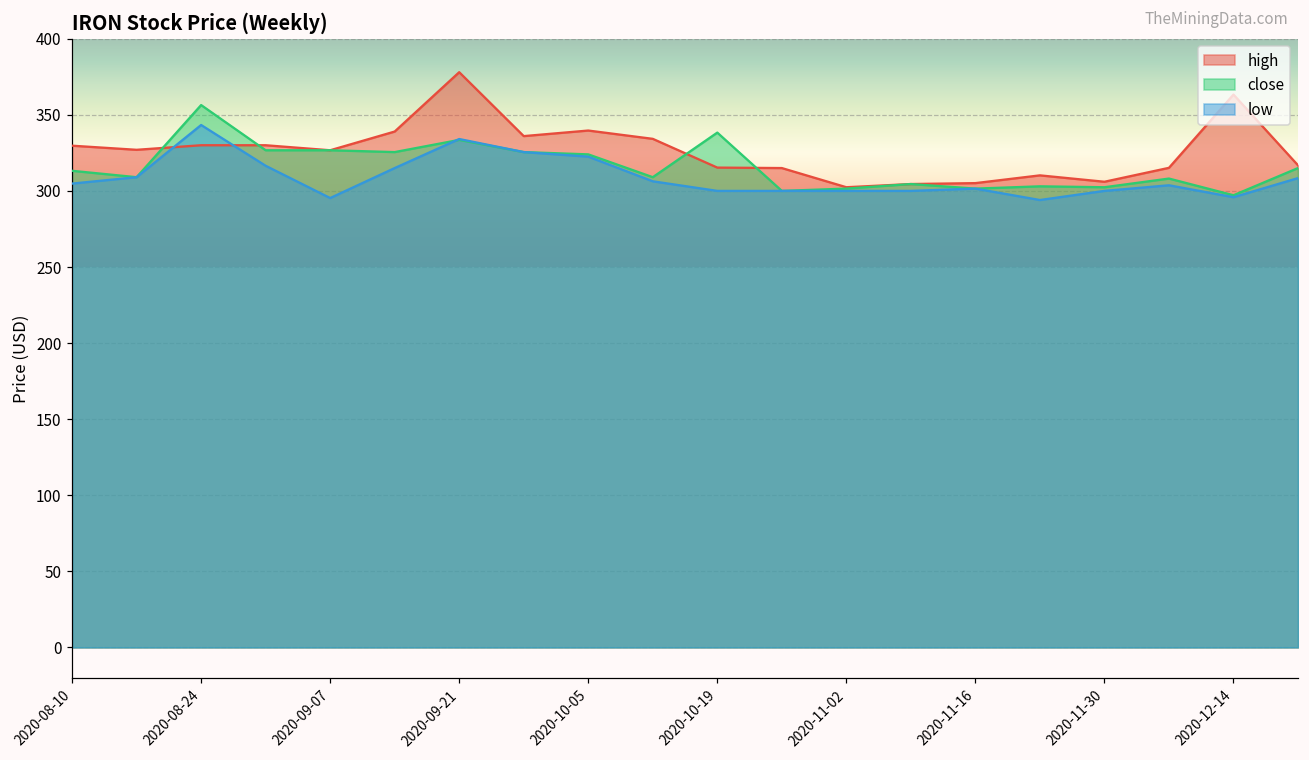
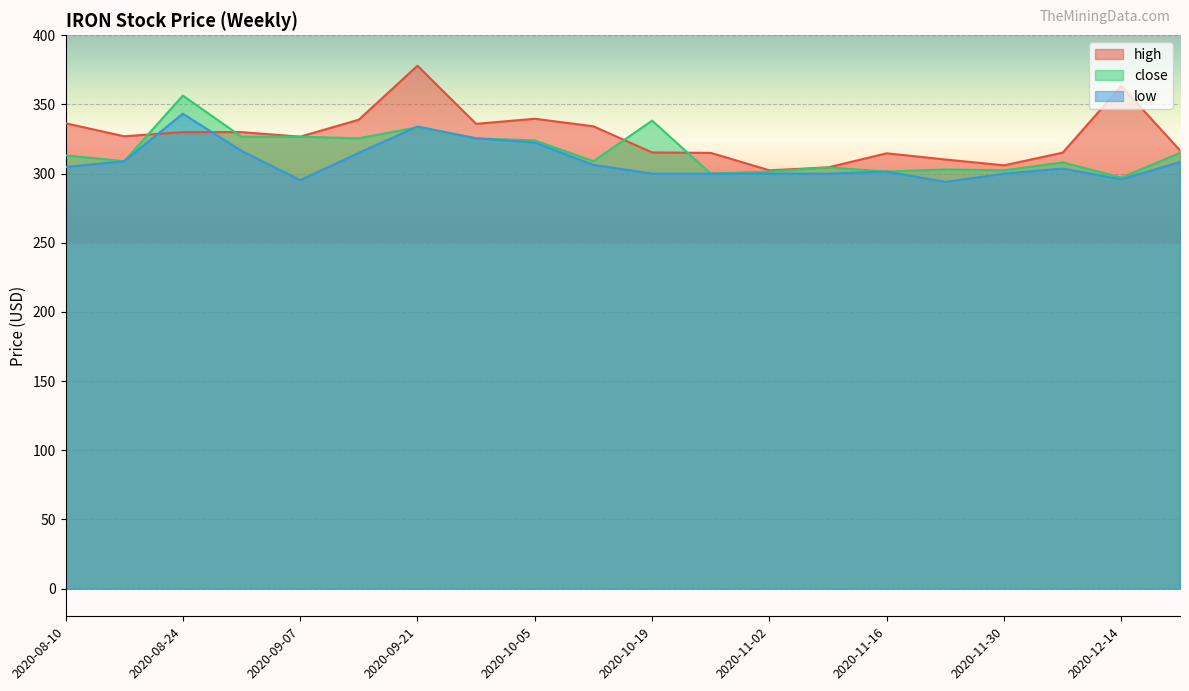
  {
    "high": {
-     "2020-08-10": 330,
+     "2020-08-10": 336,
      "2020-08-24": 330,
      "2020-09-21": 378,
      "2020-10-05": 340,
      "2020-10-19": 315,
-     "2020-11-16": 305,
+     "2020-11-16": 315,
      "2020-11-30": 306
    },
    "close": {
      "2020-08-10": 313,
      "2020-08-24": 356,
      "2020-10-19": 338,
      "2020-11-30": 302
    },
    "low": {
      "2020-08-10": 305,
      "2020-08-24": 343,
      "2020-09-07": 295,
      "2020-10-19": 300,
      "2020-11-30": 300
    }
  }
